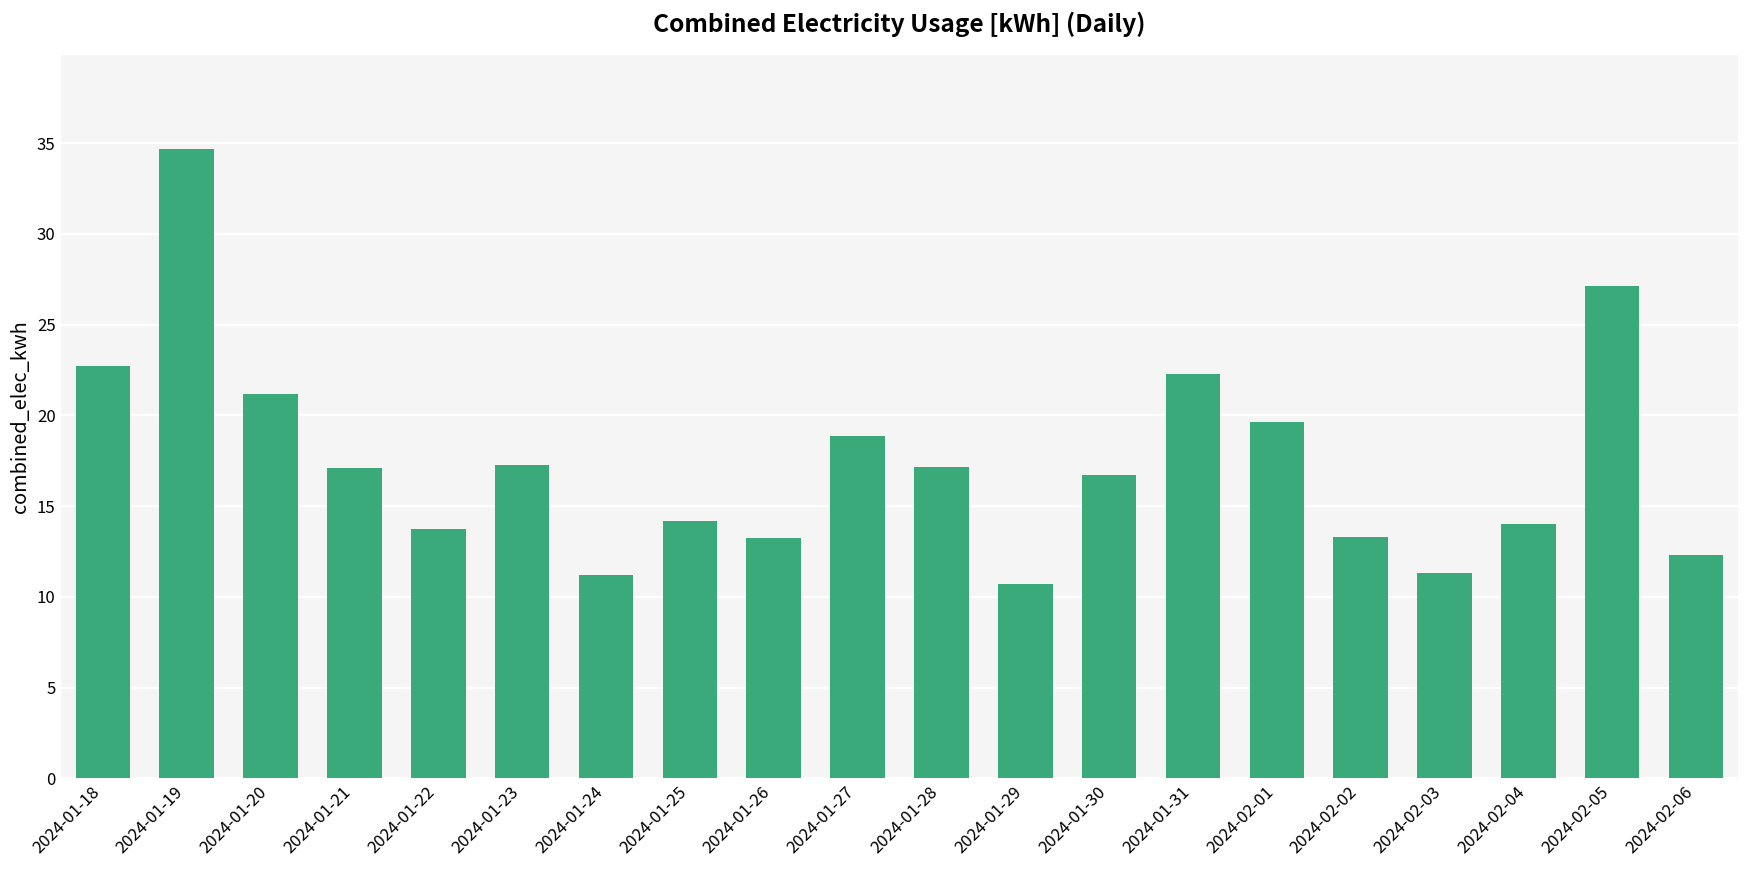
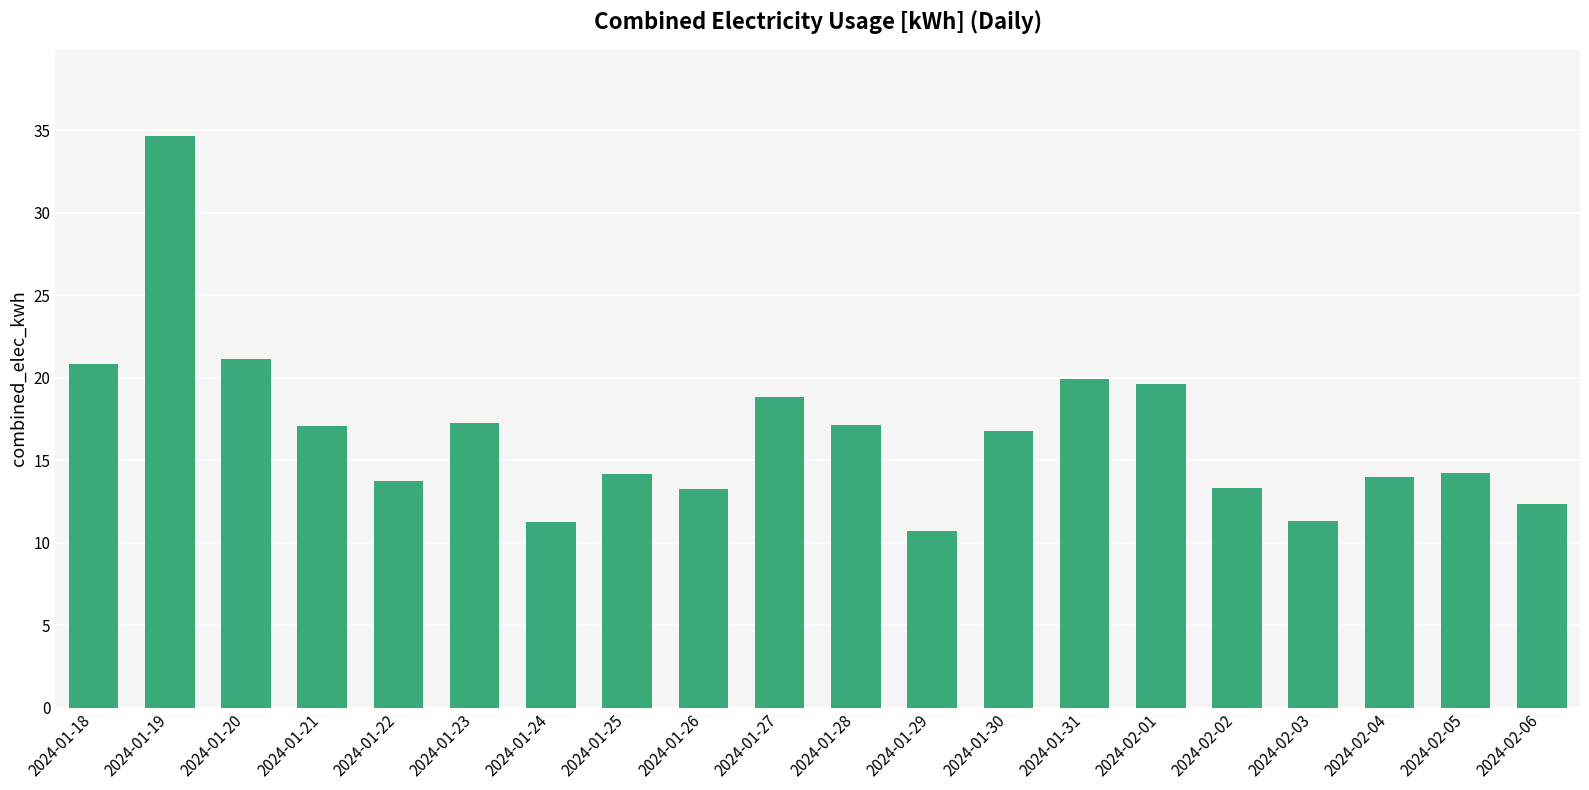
  {
-   "2024-01-18": 22.7,
+   "2024-01-18": 20.8,
    "2024-01-19": 34.7,
    "2024-01-20": 21.1,
    "2024-01-21": 17.1,
    "2024-01-22": 13.7,
    "2024-01-23": 17.3,
    "2024-01-24": 11.2,
    "2024-01-25": 14.1,
    "2024-01-26": 13.2,
    "2024-01-27": 18.8,
    "2024-01-28": 17.1,
    "2024-01-29": 10.7,
    "2024-01-30": 16.7,
-   "2024-01-31": 22.3,
+   "2024-01-31": 19.9,
    "2024-02-01": 19.6,
    "2024-02-02": 13.3,
    "2024-02-03": 11.3,
    "2024-02-04": 14.0,
-   "2024-02-05": 27.1,
+   "2024-02-05": 14.2,
    "2024-02-06": 12.3
  }
